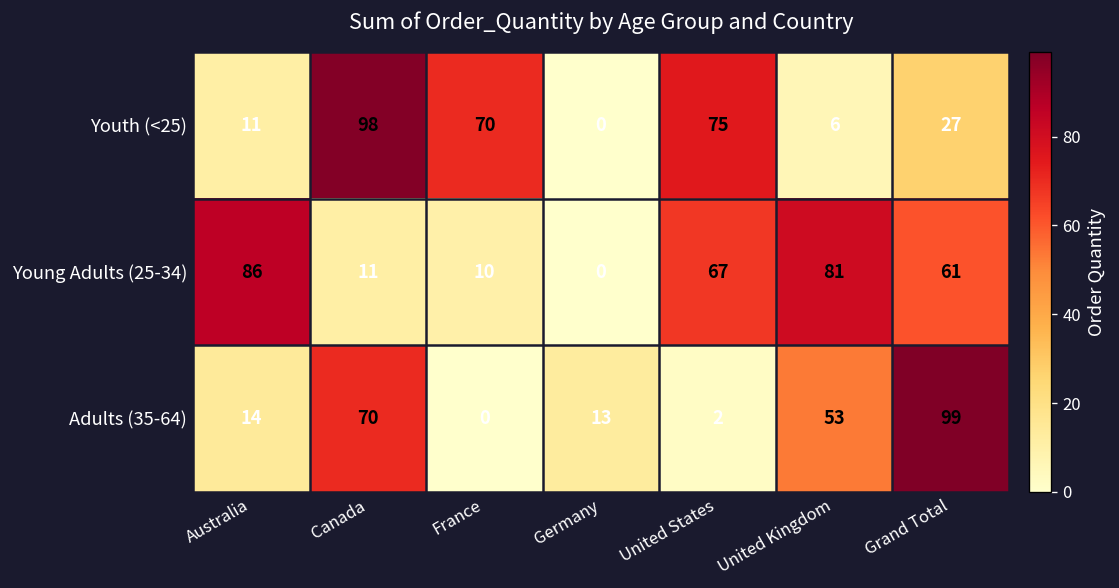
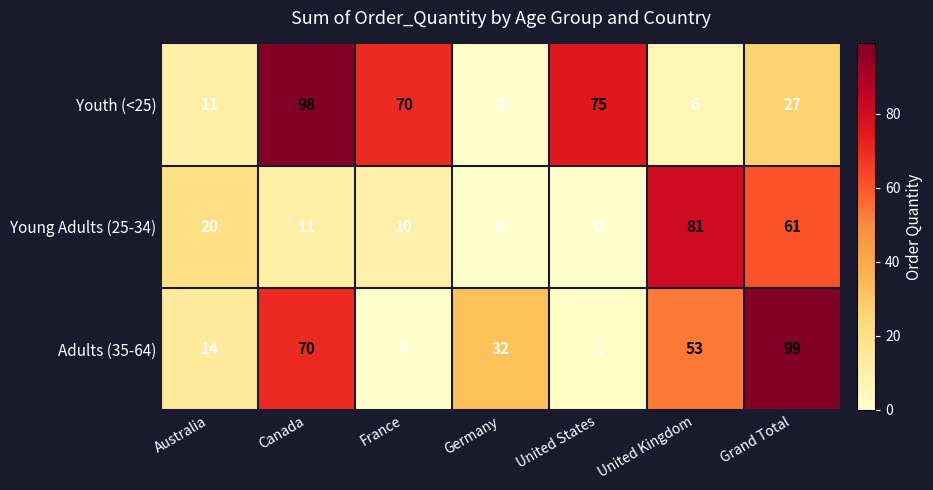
  {
    "Youth (<25)": {
      "Australia": 11,
      "Canada": 98,
      "France": 70,
      "Germany": 0,
      "United States": 75,
      "United Kingdom": 6,
      "Grand Total": 27
    },
    "Young Adults (25-34)": {
-     "Australia": 86,
+     "Australia": 20,
      "Canada": 11,
      "France": 10,
      "Germany": 0,
-     "United States": 67,
+     "United States": 0,
      "United Kingdom": 81,
      "Grand Total": 61
    },
    "Adults (35-64)": {
      "Australia": 14,
      "Canada": 70,
      "France": 0,
-     "Germany": 13,
+     "Germany": 32,
      "United States": 2,
      "United Kingdom": 53,
      "Grand Total": 99
    }
  }
